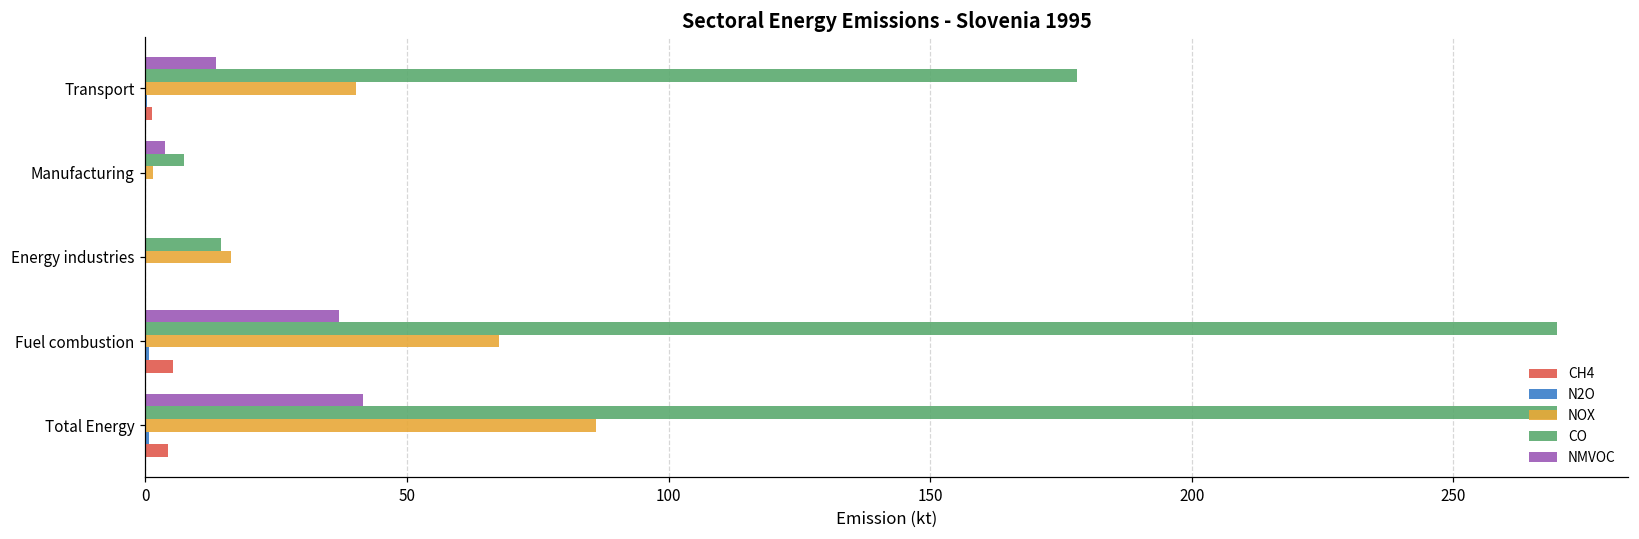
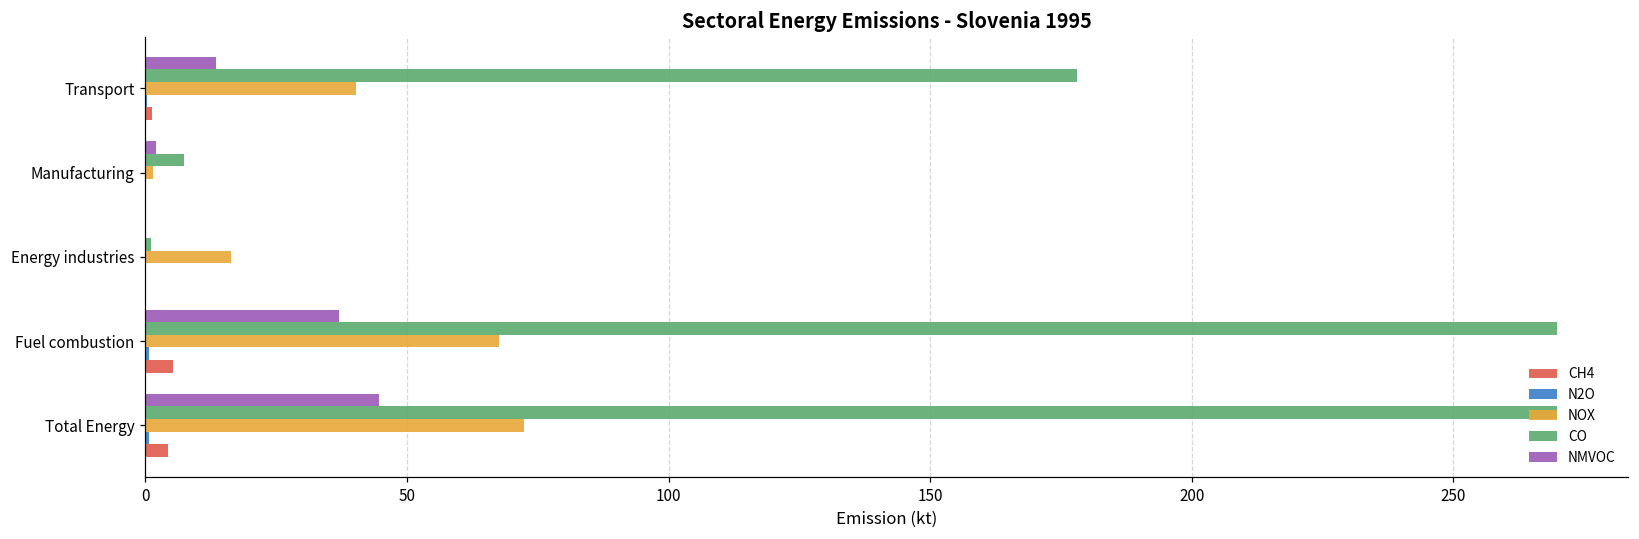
  {
    "CH4": {
      "Transport": 1,
      "Fuel combustion": 5,
      "Total Energy": 4
    },
    "N2O": {
      "Fuel combustion": 1,
      "Total Energy": 1
    },
    "NOX": {
      "Transport": 40,
      "Manufacturing": 1,
      "Energy industries": 16,
      "Fuel combustion": 68,
-     "Total Energy": 86
+     "Total Energy": 72
    },
    "CO": {
      "Transport": 178,
      "Manufacturing": 7,
-     "Energy industries": 14,
+     "Energy industries": 1,
      "Fuel combustion": 270,
      "Total Energy": 270
    },
    "NMVOC": {
      "Transport": 13,
-     "Manufacturing": 4,
+     "Manufacturing": 2,
      "Fuel combustion": 37,
-     "Total Energy": 42
+     "Total Energy": 45
    }
  }
